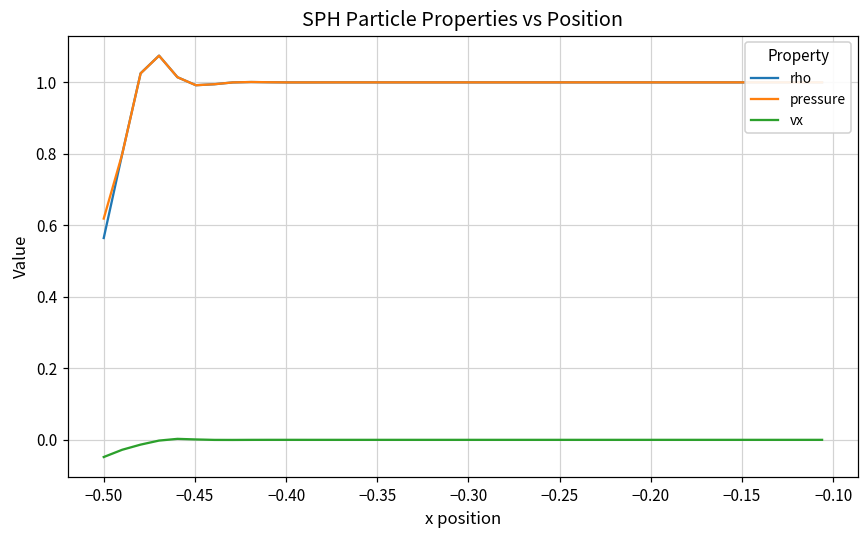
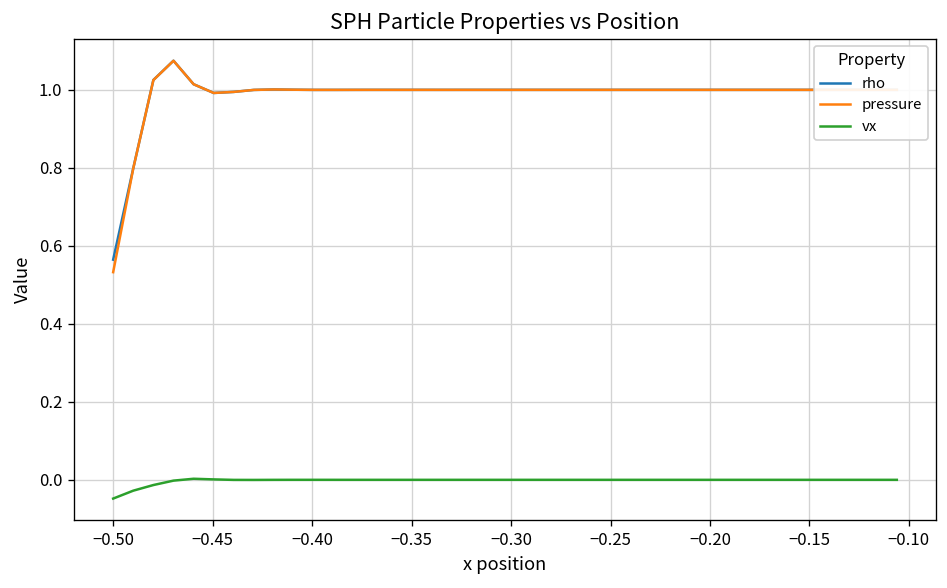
  {
    "rho": {
      "−0.50": 0.56
    },
    "pressure": {
-     "−0.50": 0.62
+     "−0.50": 0.53
    },
    "vx": {
      "−0.50": -0.05
    }
  }
